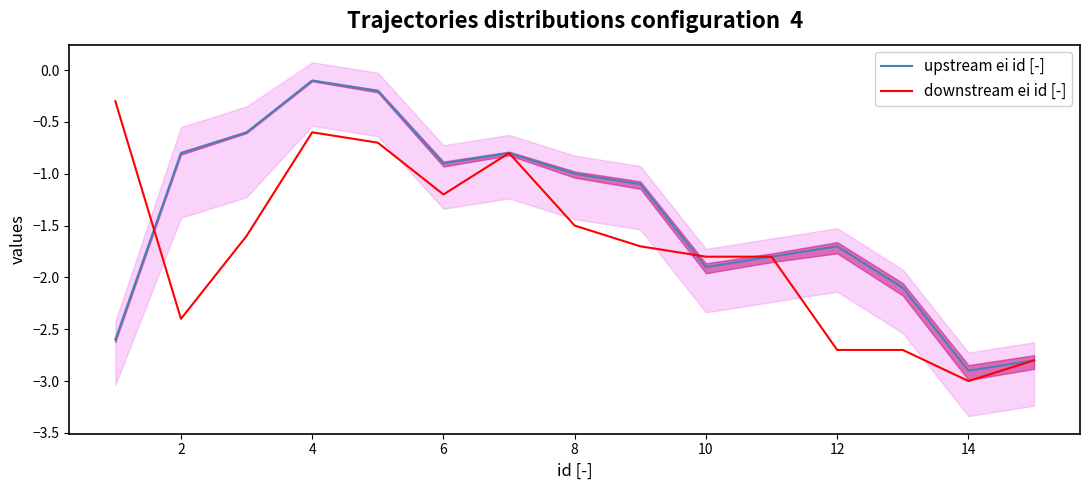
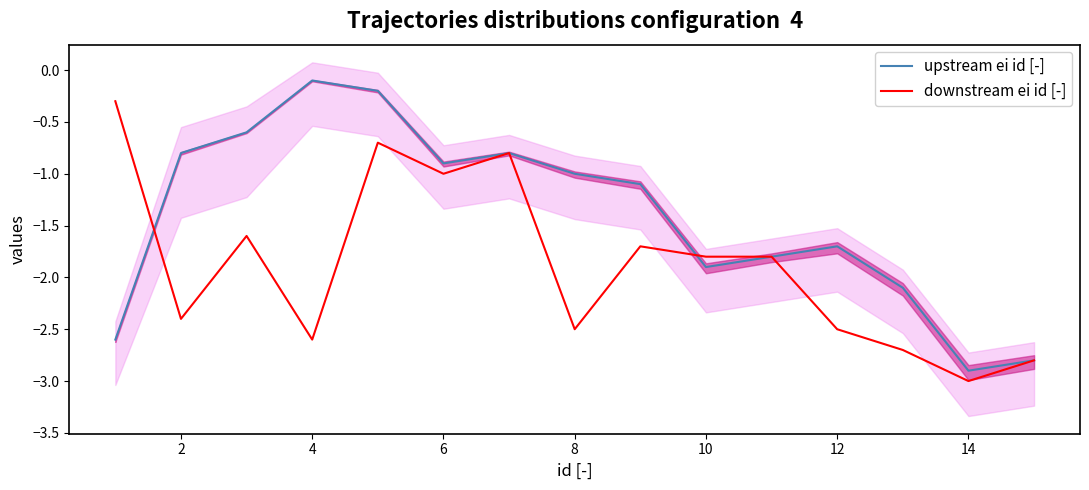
  {
    "upstream ei id [-]": {
      "10": -1.90,
      "12": -1.70,
      "14": -2.90
    },
    "downstream ei id [-]": {
      "2": -2.40,
-     "4": -0.60,
-     "6": -1.20,
-     "8": -1.50,
+     "4": -2.60,
+     "6": -1.00,
+     "8": -2.50,
      "10": -1.80,
-     "12": -2.70,
+     "12": -2.50,
      "14": -3.00
    }
  }
